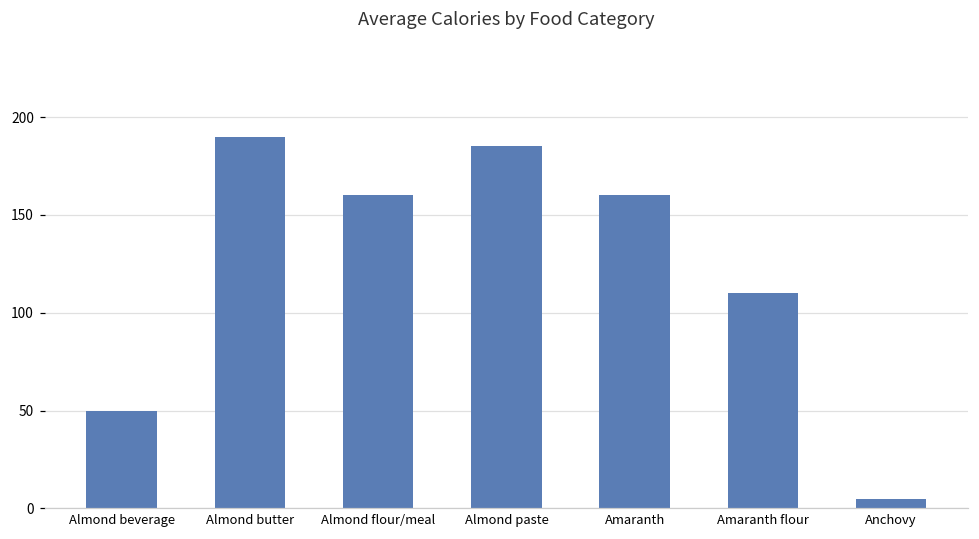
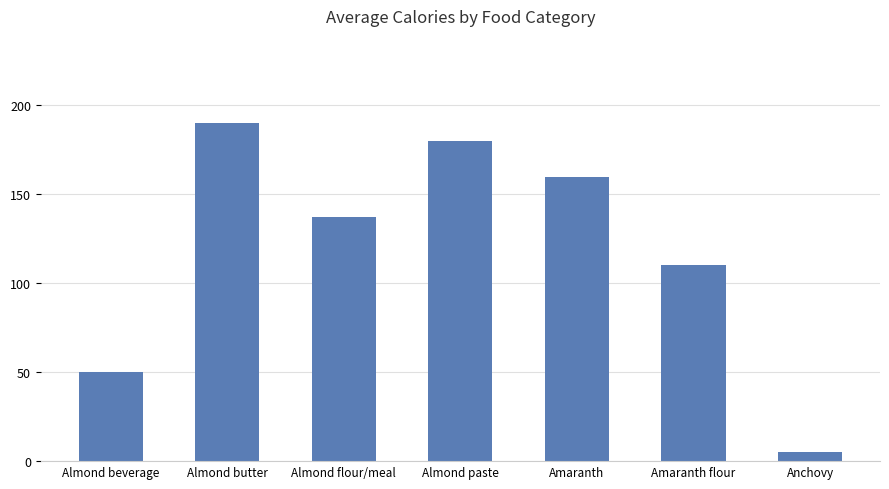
  {
    "Almond beverage": 50,
    "Almond butter": 190,
-   "Almond flour/meal": 160,
-   "Almond paste": 185,
+   "Almond flour/meal": 137,
+   "Almond paste": 180,
    "Amaranth": 160,
    "Amaranth flour": 110,
    "Anchovy": 5
  }
